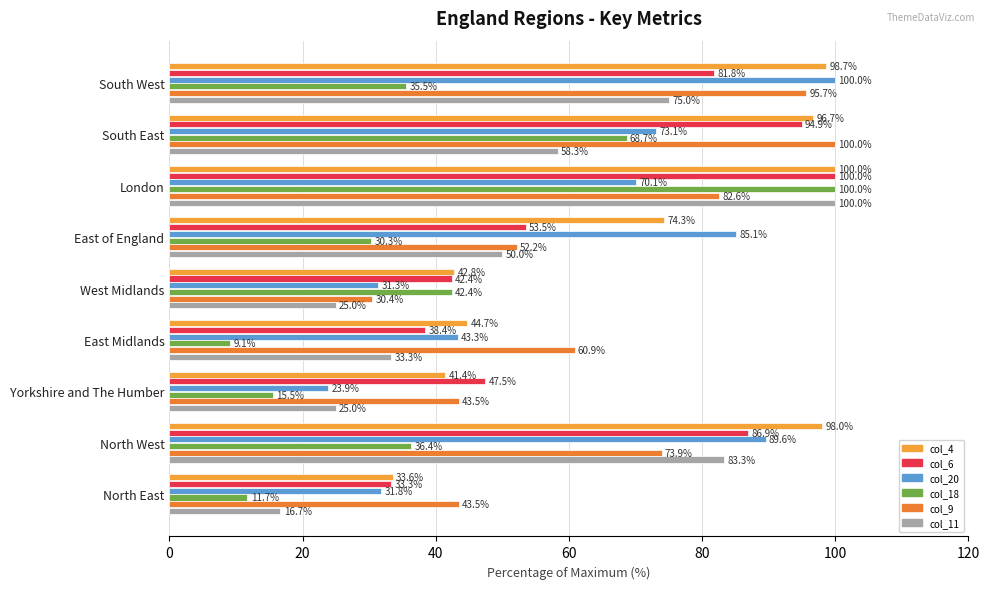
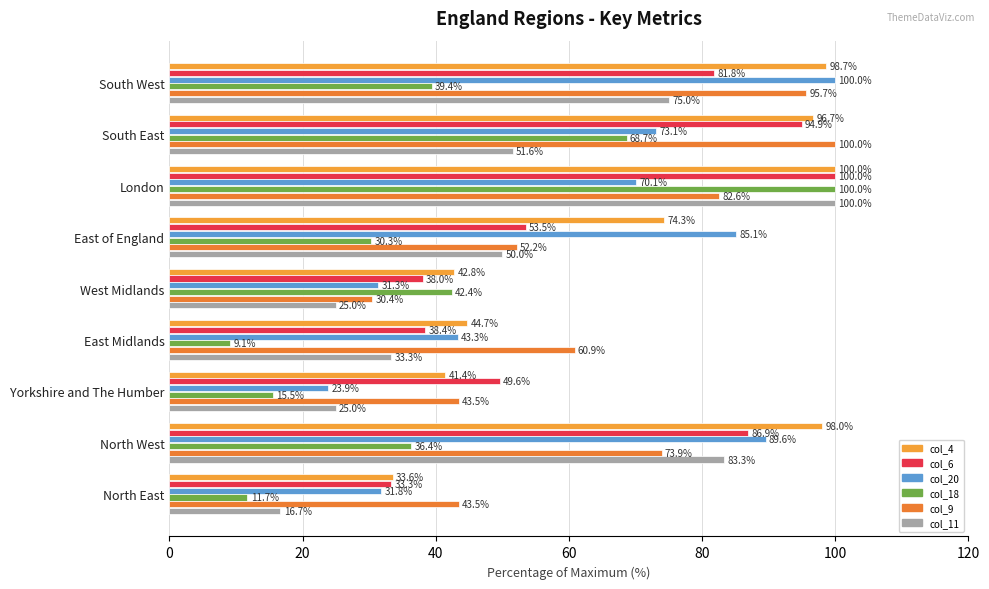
  {
    "col_6": {
      "South West": "81.8%",
      "East of England": "53.5%",
-     "West Midlands": "42.4%",
+     "West Midlands": "38.0%",
      "East Midlands": "38.4%",
-     "Yorkshire and The Humber": "47.5%",
+     "Yorkshire and The Humber": "49.6%",
      "North West": "86.9%"
    },
    "col_20": {
      "South West": "100.0%",
      "South East": "73.1%",
      "London": "70.1%",
      "East of England": "85.1%",
      "West Midlands": "31.3%",
      "East Midlands": "43.3%",
      "Yorkshire and The Humber": "23.9%",
      "North West": "89.6%"
    },
    "col_18": {
-     "South West": "35.5%",
+     "South West": "39.4%",
      "South East": "68.7%",
      "London": "100.0%",
      "East of England": "30.3%",
      "West Midlands": "42.4%",
      "East Midlands": "9.1%",
      "Yorkshire and The Humber": "15.5%",
      "North West": "36.4%",
      "North East": "11.7%"
    },
    "col_11": {
      "South West": "75.0%",
-     "South East": "58.3%",
+     "South East": "51.6%",
      "London": "100.0%",
      "West Midlands": "25.0%",
      "East Midlands": "33.3%",
      "Yorkshire and The Humber": "25.0%",
      "North West": "83.3%",
      "North East": "16.7%"
    }
  }
